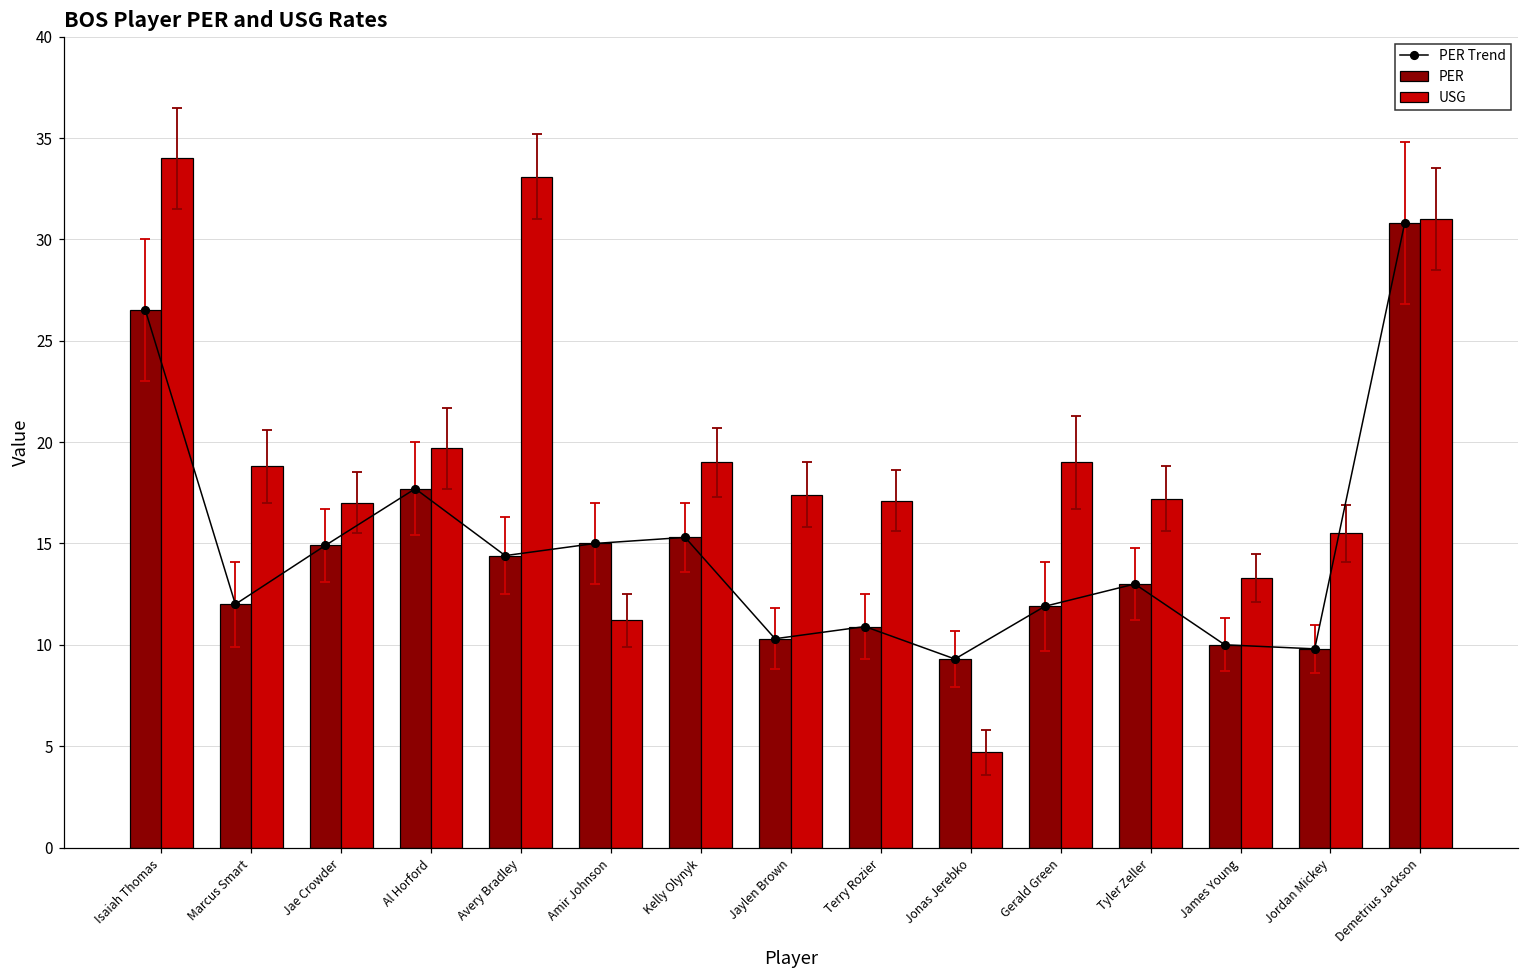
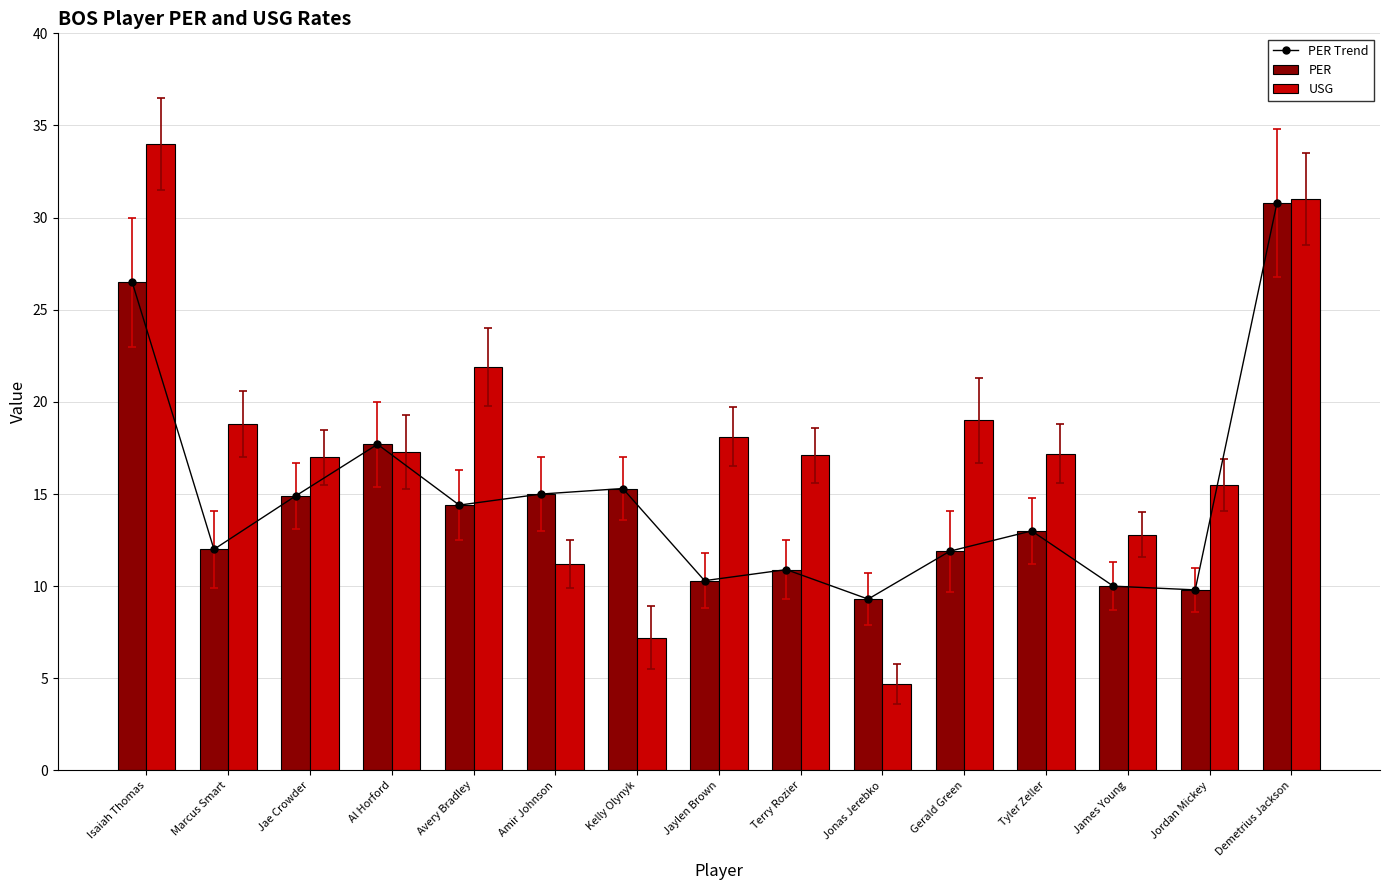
  {
    "PER": {
      "Isaiah Thomas": 26.5,
      "Marcus Smart": 12.0,
      "Jae Crowder": 14.9,
      "Al Horford": 17.7,
      "Avery Bradley": 14.4,
      "Amir Johnson": 15.0,
      "Kelly Olynyk": 15.3,
      "Jaylen Brown": 10.3,
      "Terry Rozier": 10.9,
      "Jonas Jerebko": 9.3,
      "Gerald Green": 11.9,
      "Tyler Zeller": 13.0,
      "James Young": 10.0,
      "Jordan Mickey": 9.8,
      "Demetrius Jackson": 30.8
    },
    "USG": {
      "Isaiah Thomas": 34.0,
      "Marcus Smart": 18.8,
      "Jae Crowder": 17.0,
-     "Al Horford": 19.7,
-     "Avery Bradley": 33.1,
+     "Al Horford": 17.3,
+     "Avery Bradley": 21.9,
      "Amir Johnson": 11.2,
-     "Kelly Olynyk": 19.0,
-     "Jaylen Brown": 17.4,
+     "Kelly Olynyk": 7.2,
+     "Jaylen Brown": 18.1,
      "Terry Rozier": 17.1,
      "Jonas Jerebko": 4.7,
      "Gerald Green": 19.0,
      "Tyler Zeller": 17.2,
-     "James Young": 13.3,
+     "James Young": 12.8,
      "Jordan Mickey": 15.5,
      "Demetrius Jackson": 31.0
    }
  }
